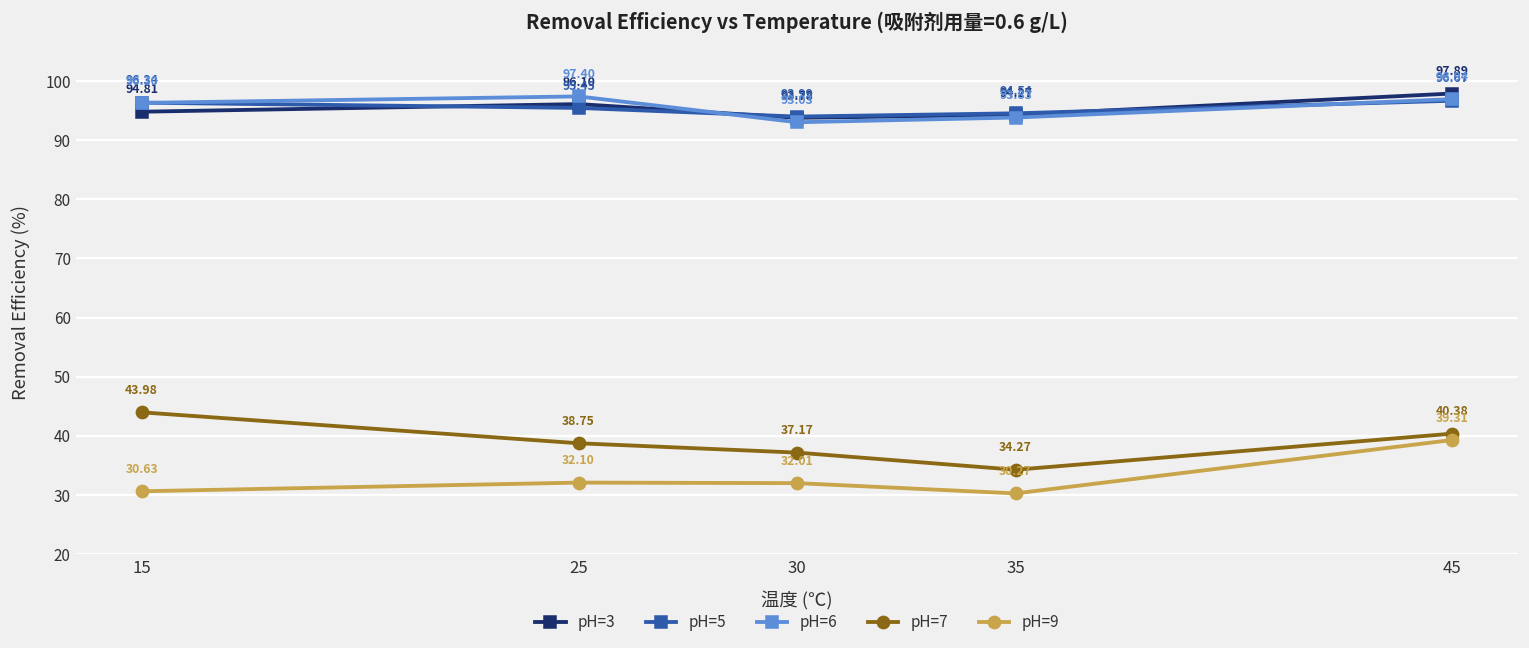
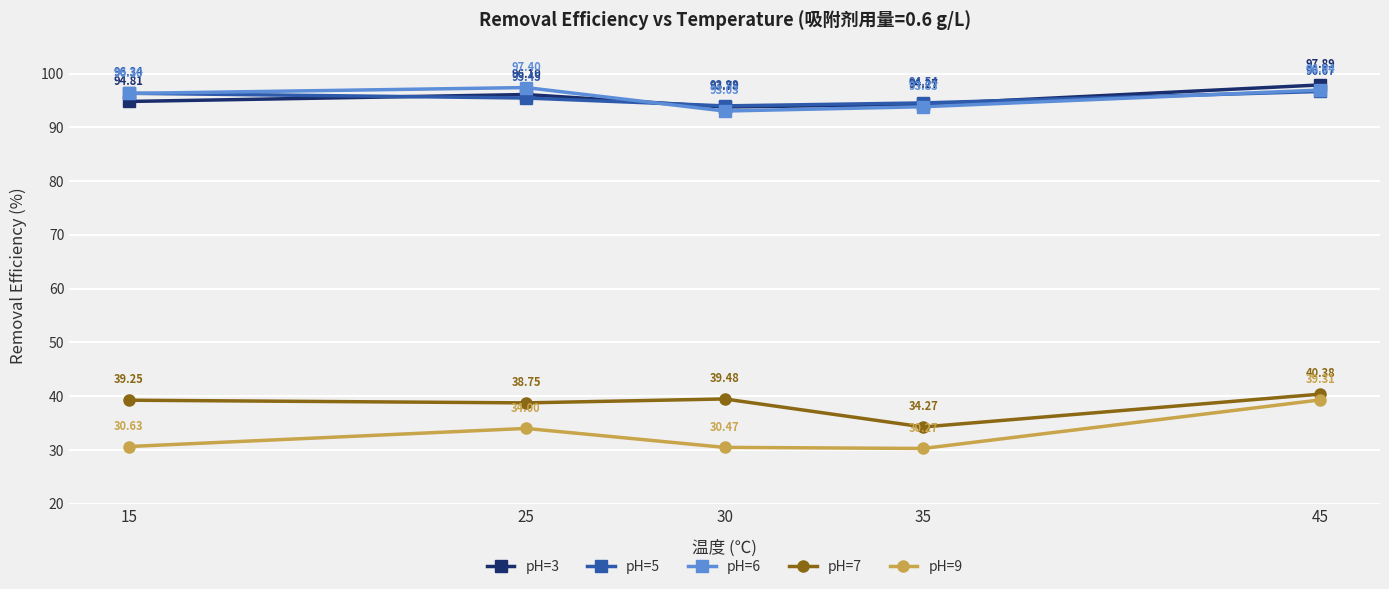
  {
    "pH=7": {
-     "15": 43.98,
+     "15": 39.25,
      "25": 38.75,
-     "30": 37.17,
+     "30": 39.48,
      "35": 34.27
    },
    "pH=9": {
      "15": 30.63,
-     "25": 32.10,
-     "30": 32.01
+     "25": 34.00,
+     "30": 30.47
    }
  }
